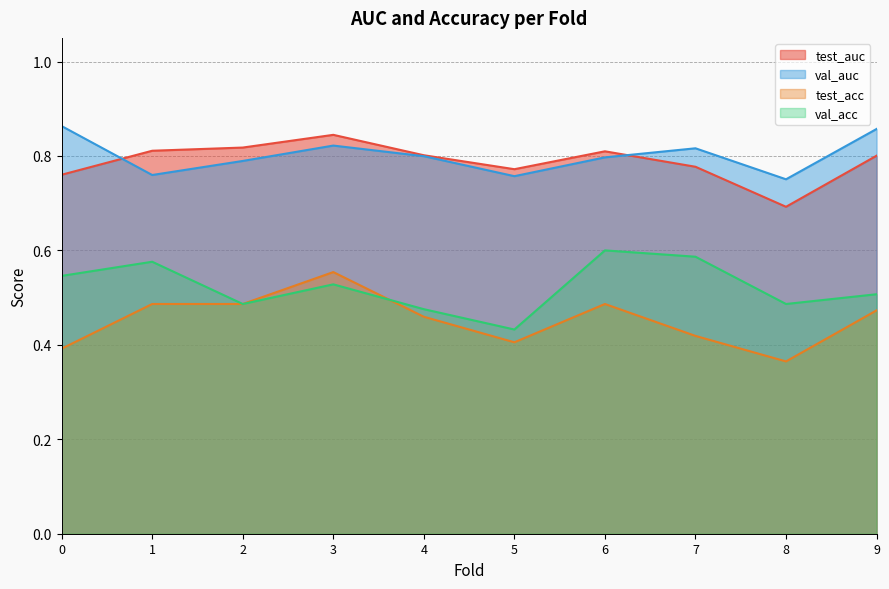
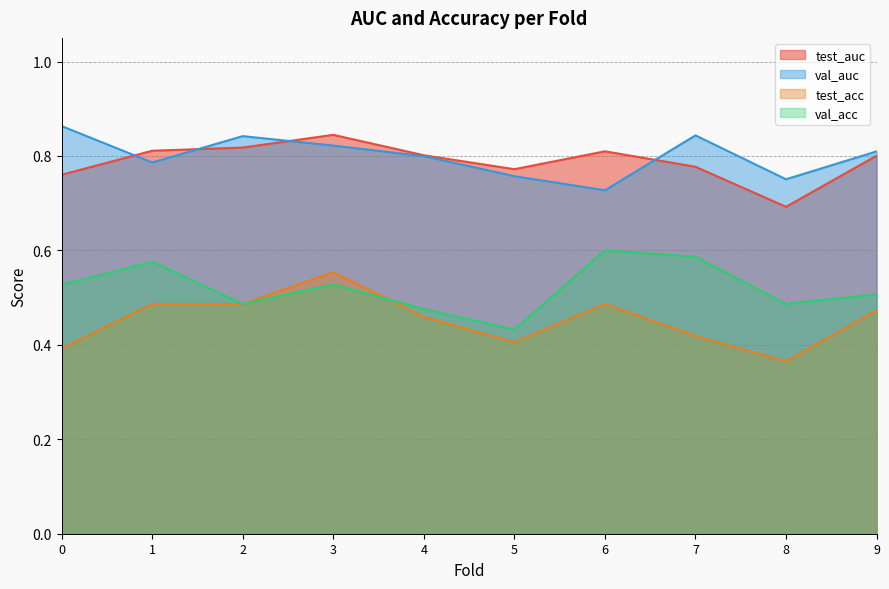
  {
    "val_auc": {
      "0": 0.86,
-     "1": 0.76,
-     "2": 0.79,
+     "1": 0.79,
+     "2": 0.84,
      "3": 0.82,
      "5": 0.76,
-     "6": 0.80,
-     "7": 0.82,
+     "6": 0.73,
+     "7": 0.84,
      "8": 0.75,
-     "9": 0.86
+     "9": 0.81
    },
    "val_acc": {
-     "0": 0.55,
+     "0": 0.53,
      "1": 0.58,
      "3": 0.53,
      "4": 0.48,
      "5": 0.43,
      "6": 0.60,
      "7": 0.59,
      "8": 0.49,
      "9": 0.51
    }
  }
